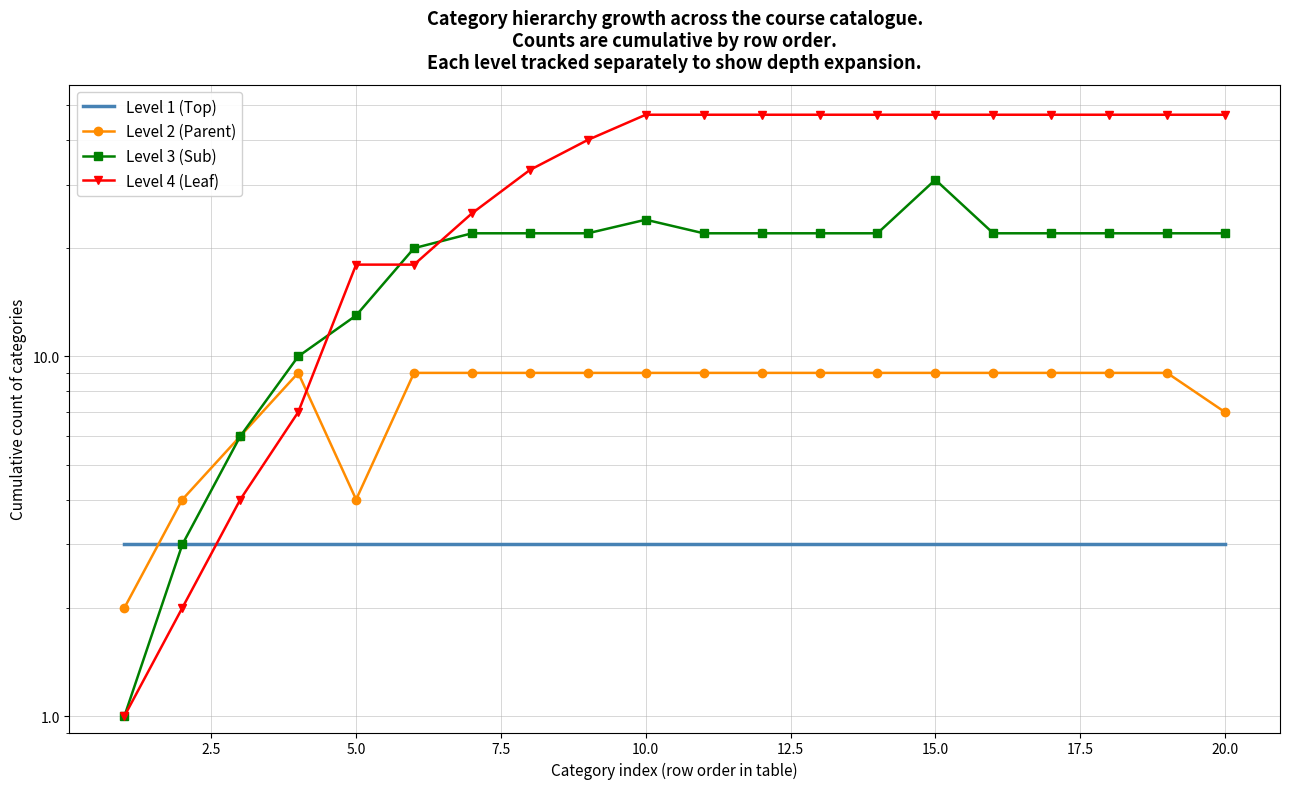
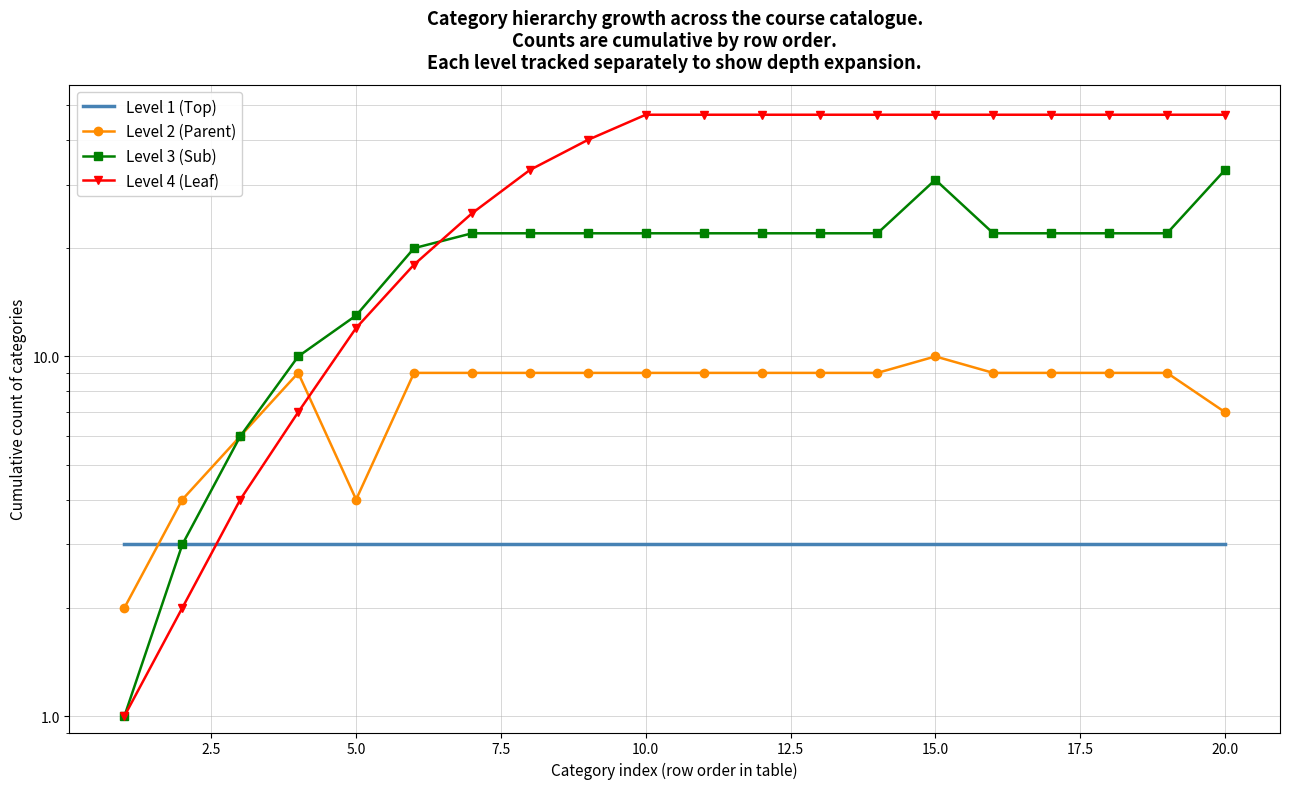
  {
    "Level 1 (Top)": {
      "5.0": 3,
      "10.0": 3,
      "15.0": 3,
      "20.0": 3
    },
    "Level 2 (Parent)": {
      "5.0": 4,
      "10.0": 9,
-     "15.0": 9,
+     "15.0": 10,
      "20.0": 7
    },
    "Level 3 (Sub)": {
      "5.0": 13,
-     "10.0": 24,
+     "10.0": 22,
      "15.0": 31,
-     "20.0": 22
+     "20.0": 33
    },
    "Level 4 (Leaf)": {
-     "5.0": 18,
+     "5.0": 12,
      "10.0": 47,
      "15.0": 47,
      "20.0": 47
    }
  }
